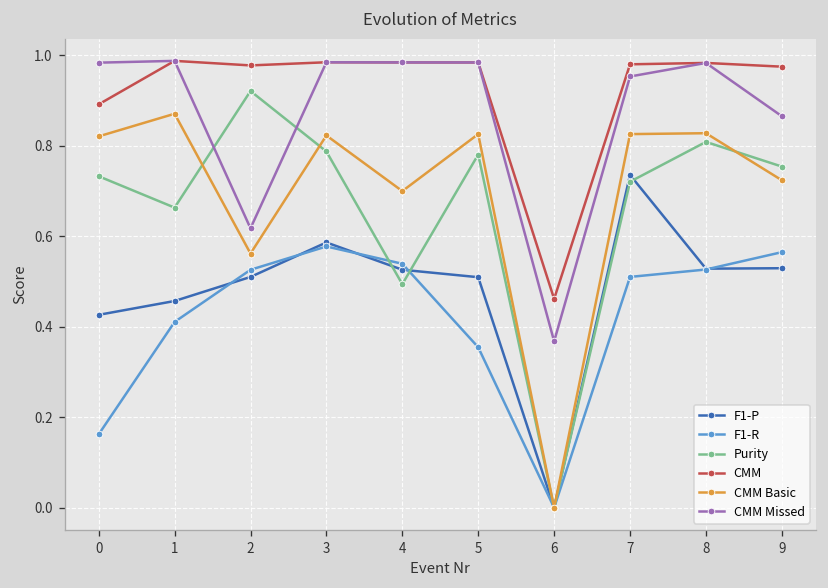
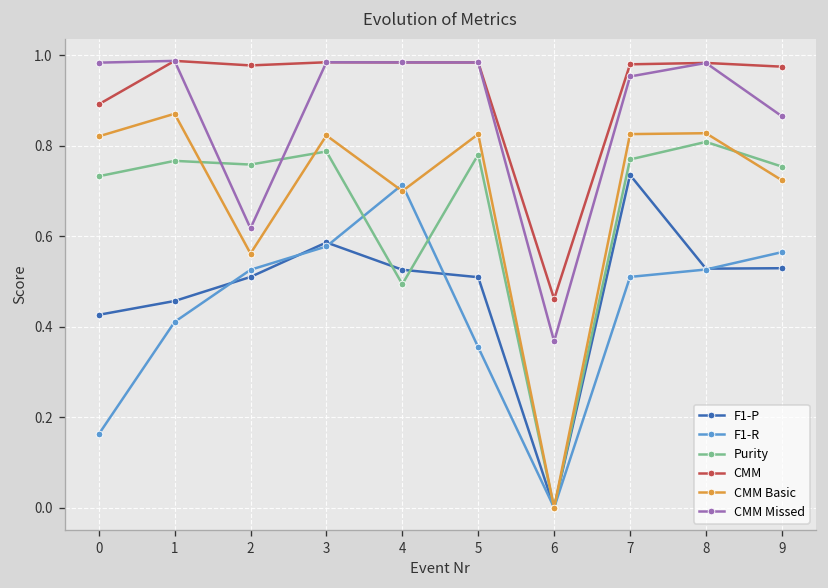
  {
    "F1-P": {
      "0": 0.43,
      "1": 0.46,
      "2": 0.51,
      "3": 0.59,
      "4": 0.53,
      "5": 0.51,
      "7": 0.74,
      "9": 0.53
    },
    "F1-R": {
      "0": 0.16,
      "1": 0.41,
      "2": 0.53,
      "3": 0.58,
-     "4": 0.54,
+     "4": 0.71,
      "5": 0.35,
      "7": 0.51,
      "9": 0.56
    },
    "Purity": {
      "0": 0.73,
-     "1": 0.66,
-     "2": 0.92,
+     "1": 0.77,
+     "2": 0.76,
      "3": 0.79,
      "4": 0.49,
      "5": 0.78,
-     "7": 0.72,
+     "7": 0.77,
      "8": 0.81,
      "9": 0.75
    },
    "CMM": {
      "0": 0.89,
      "2": 0.98,
      "6": 0.46,
      "7": 0.98,
      "9": 0.98
    },
    "CMM Basic": {
      "0": 0.82,
      "1": 0.87,
      "2": 0.56,
      "3": 0.82,
      "4": 0.70,
      "5": 0.83,
      "7": 0.83,
      "8": 0.83,
      "9": 0.72
    },
    "CMM Missed": {
      "0": 0.98,
      "2": 0.62,
      "6": 0.37,
      "7": 0.95,
      "9": 0.87
    }
  }
